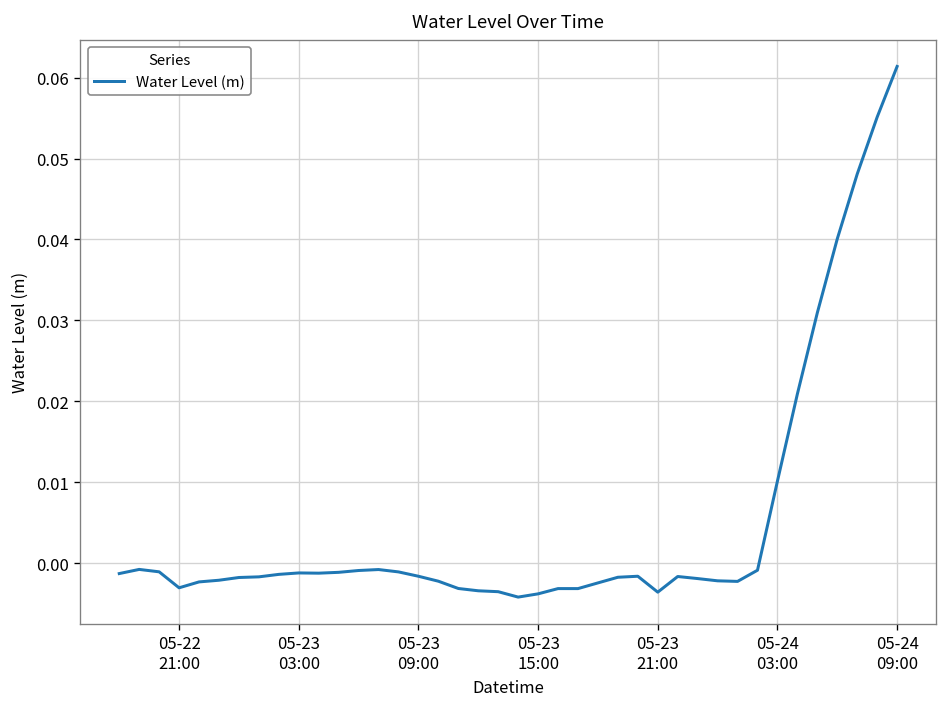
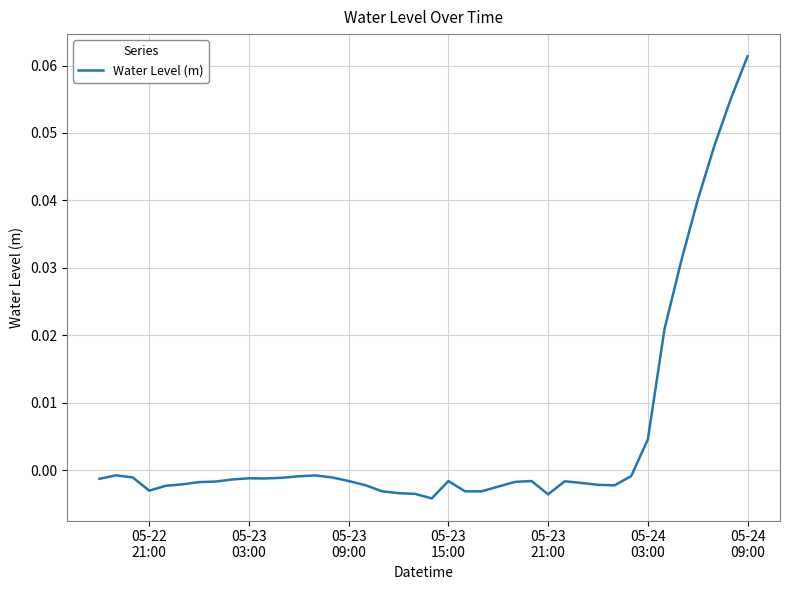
  {
    "05-22 21:00": -0.003,
    "05-23 03:00": -0.001,
    "05-23 09:00": -0.002,
-   "05-23 15:00": -0.004,
+   "05-23 15:00": -0.002,
    "05-23 21:00": -0.004,
-   "05-24 03:00": 0.010,
+   "05-24 03:00": 0.005,
    "05-24 09:00": 0.061
  }
